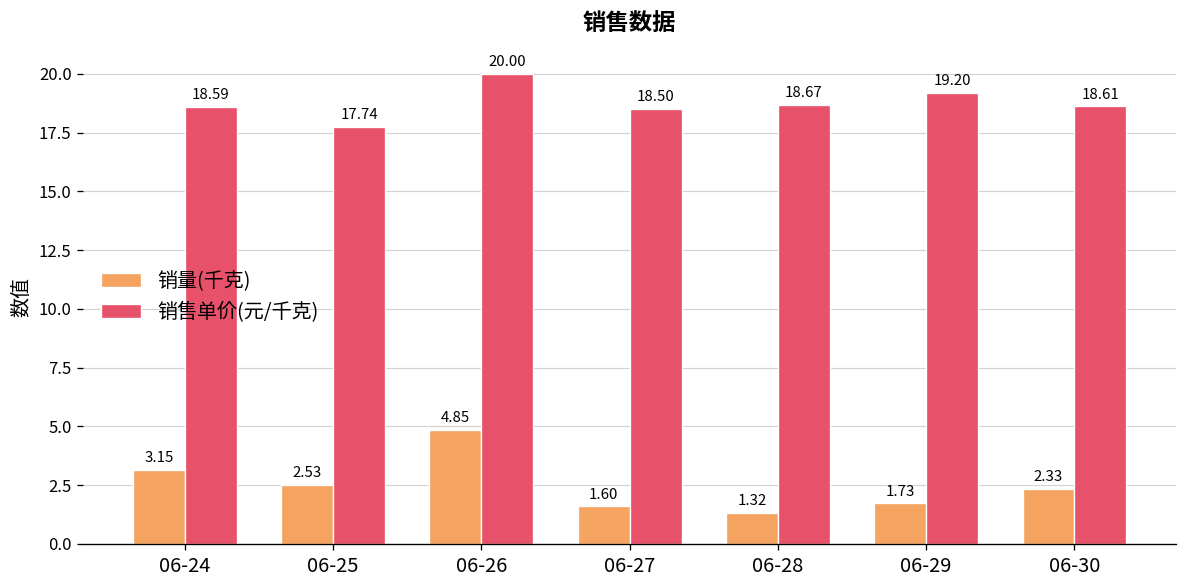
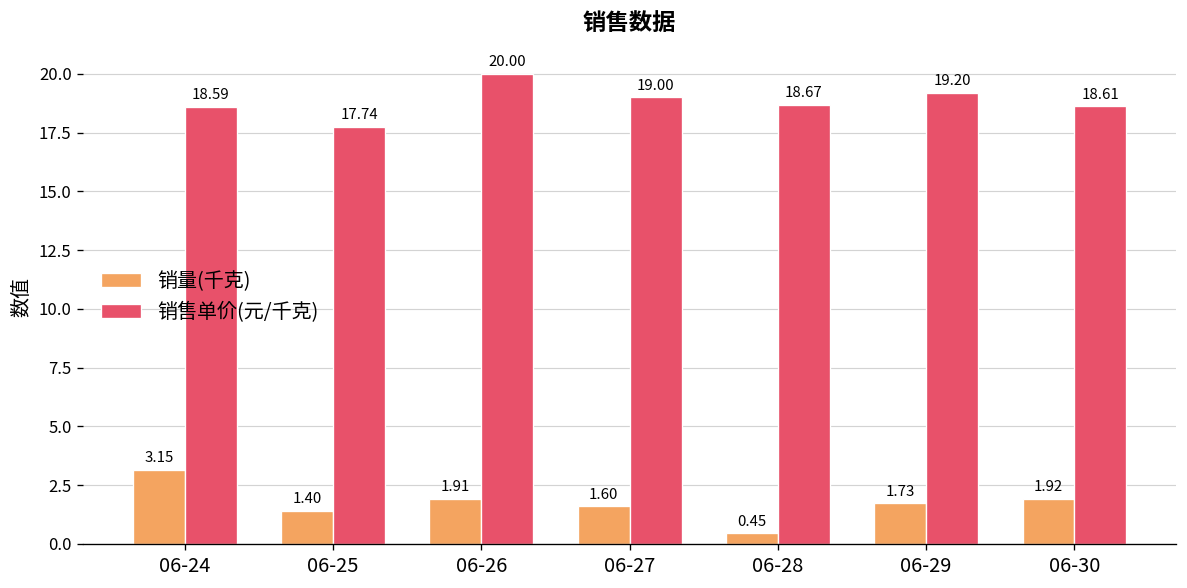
  {
    "销量(千克)": {
      "06-24": 3.15,
-     "06-25": 2.53,
-     "06-26": 4.85,
+     "06-25": 1.40,
+     "06-26": 1.91,
      "06-27": 1.60,
-     "06-28": 1.32,
+     "06-28": 0.45,
      "06-29": 1.73,
-     "06-30": 2.33
+     "06-30": 1.92
    },
    "销售单价(元/千克)": {
      "06-24": 18.59,
      "06-25": 17.74,
      "06-26": 20.00,
-     "06-27": 18.50,
+     "06-27": 19.00,
      "06-28": 18.67,
      "06-29": 19.20,
      "06-30": 18.61
    }
  }
